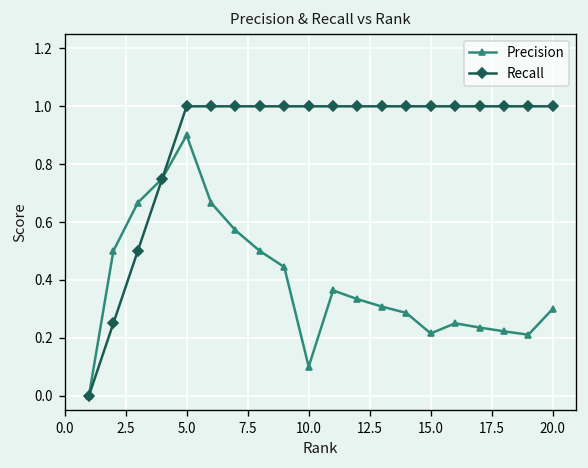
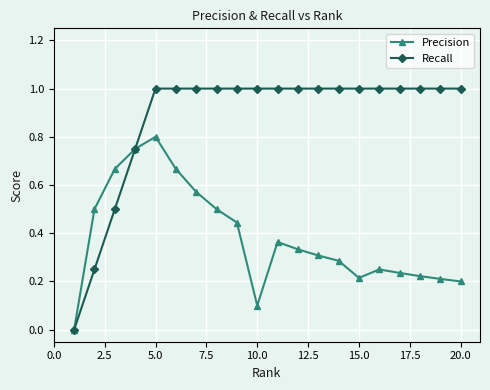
  {
    "Precision": {
-     "5.0": 0.9,
+     "5.0": 0.8,
      "10.0": 0.1,
      "15.0": 0.21,
-     "20.0": 0.3
+     "20.0": 0.2
    },
    "Recall": {
      "5.0": 1.0,
      "10.0": 1.0,
      "15.0": 1.0,
      "20.0": 1.0
    }
  }
